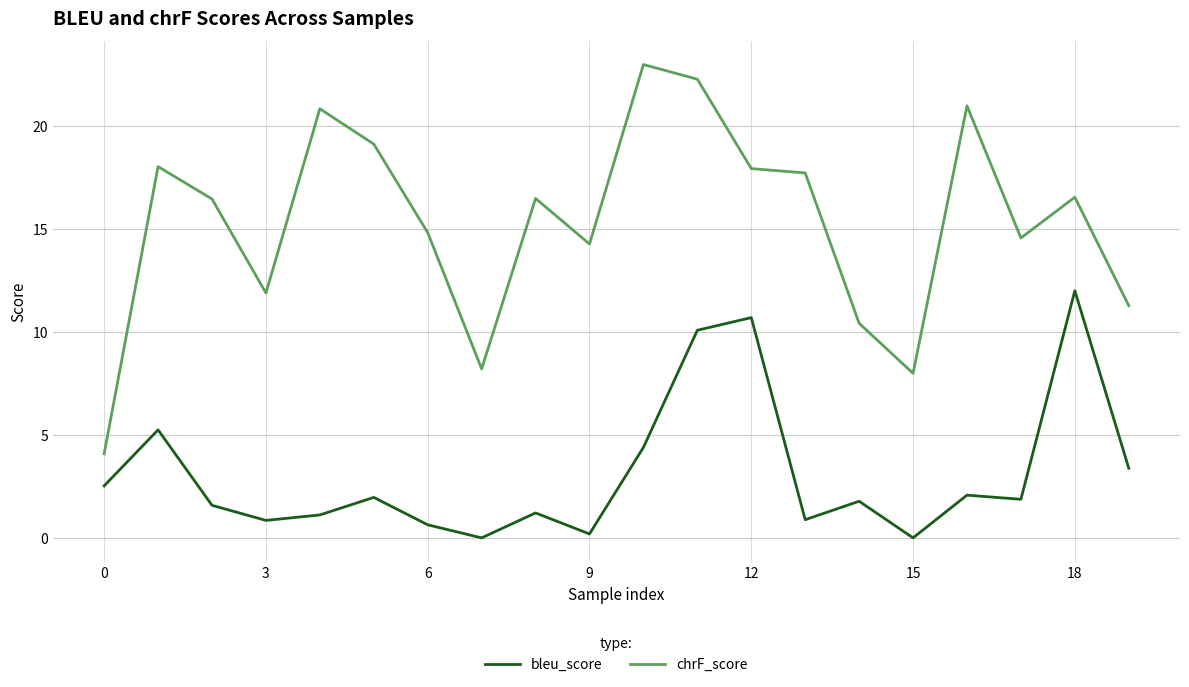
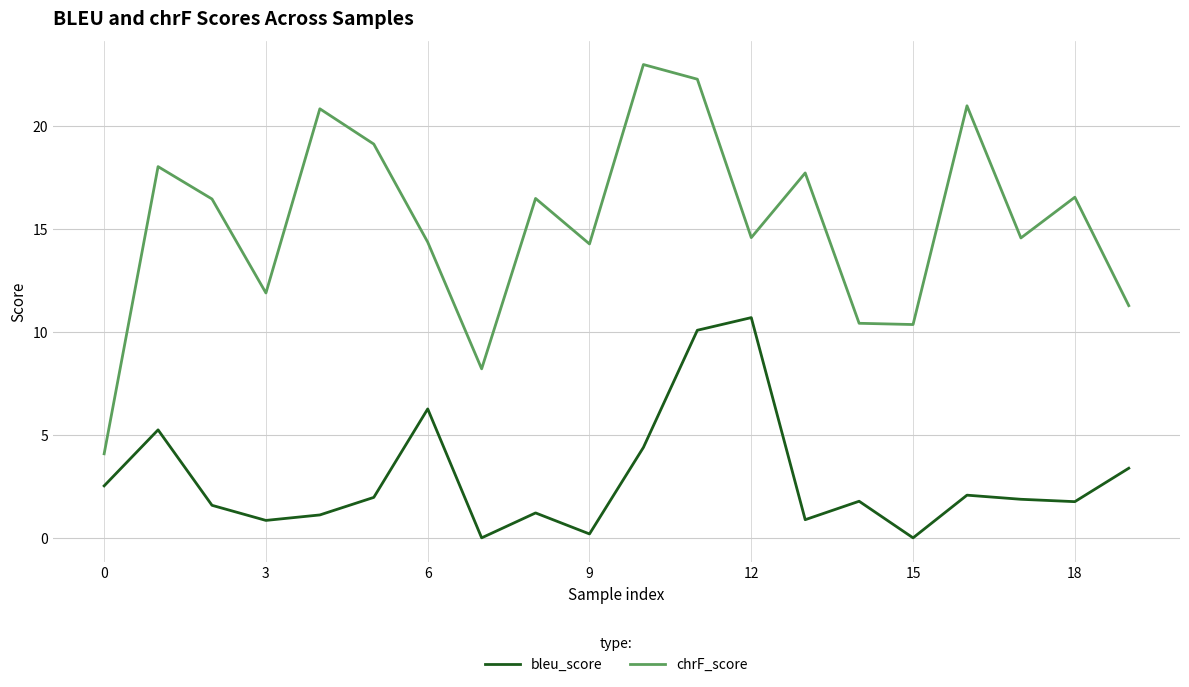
  {
    "bleu_score": {
      "0": 2.5,
      "3": 0.8,
-     "6": 0.6,
+     "6": 6.3,
      "9": 0.2,
      "12": 10.7,
      "15": 0.0,
-     "18": 12.0
+     "18": 1.8
    },
    "chrF_score": {
      "0": 4.1,
      "3": 11.9,
-     "6": 14.8,
+     "6": 14.3,
      "9": 14.3,
-     "12": 17.9,
-     "15": 8.0,
+     "12": 14.6,
+     "15": 10.3,
      "18": 16.5
    }
  }
